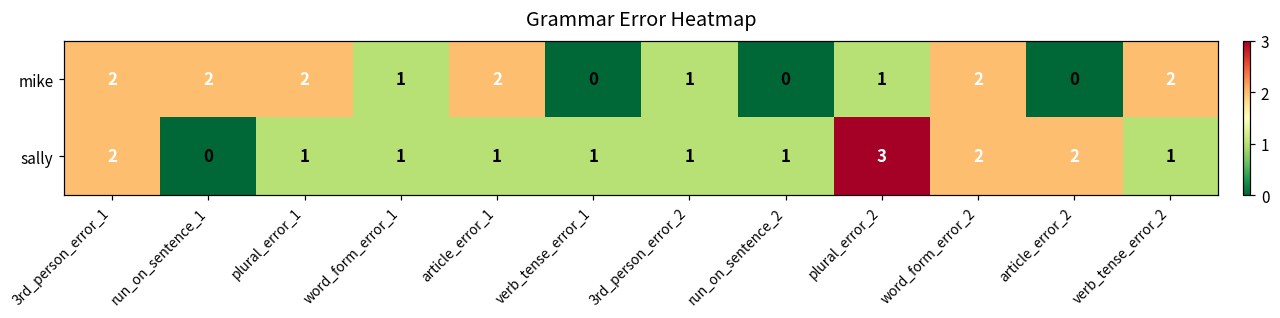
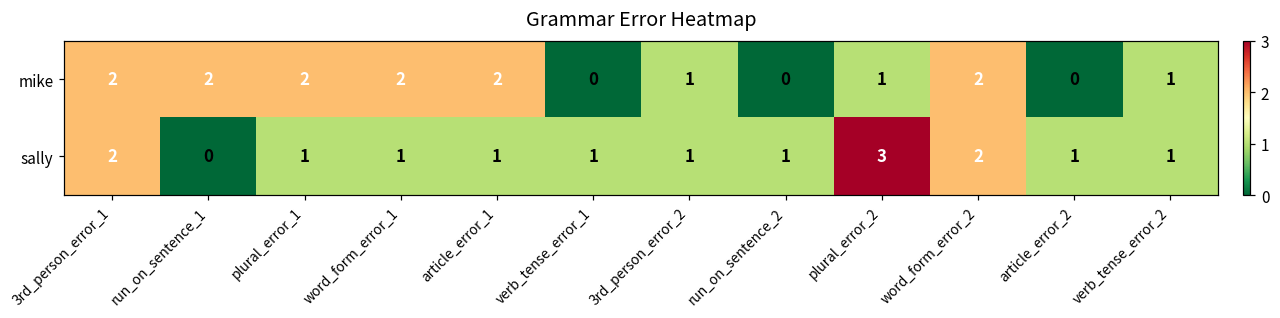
  {
    "mike": {
      "3rd_person_error_1": 2,
      "run_on_sentence_1": 2,
      "plural_error_1": 2,
-     "word_form_error_1": 1,
+     "word_form_error_1": 2,
      "article_error_1": 2,
      "verb_tense_error_1": 0,
      "3rd_person_error_2": 1,
      "run_on_sentence_2": 0,
      "plural_error_2": 1,
      "word_form_error_2": 2,
      "article_error_2": 0,
-     "verb_tense_error_2": 2
+     "verb_tense_error_2": 1
    },
    "sally": {
      "3rd_person_error_1": 2,
      "run_on_sentence_1": 0,
      "plural_error_1": 1,
      "word_form_error_1": 1,
      "article_error_1": 1,
      "verb_tense_error_1": 1,
      "3rd_person_error_2": 1,
      "run_on_sentence_2": 1,
      "plural_error_2": 3,
      "word_form_error_2": 2,
-     "article_error_2": 2,
+     "article_error_2": 1,
      "verb_tense_error_2": 1
    }
  }
